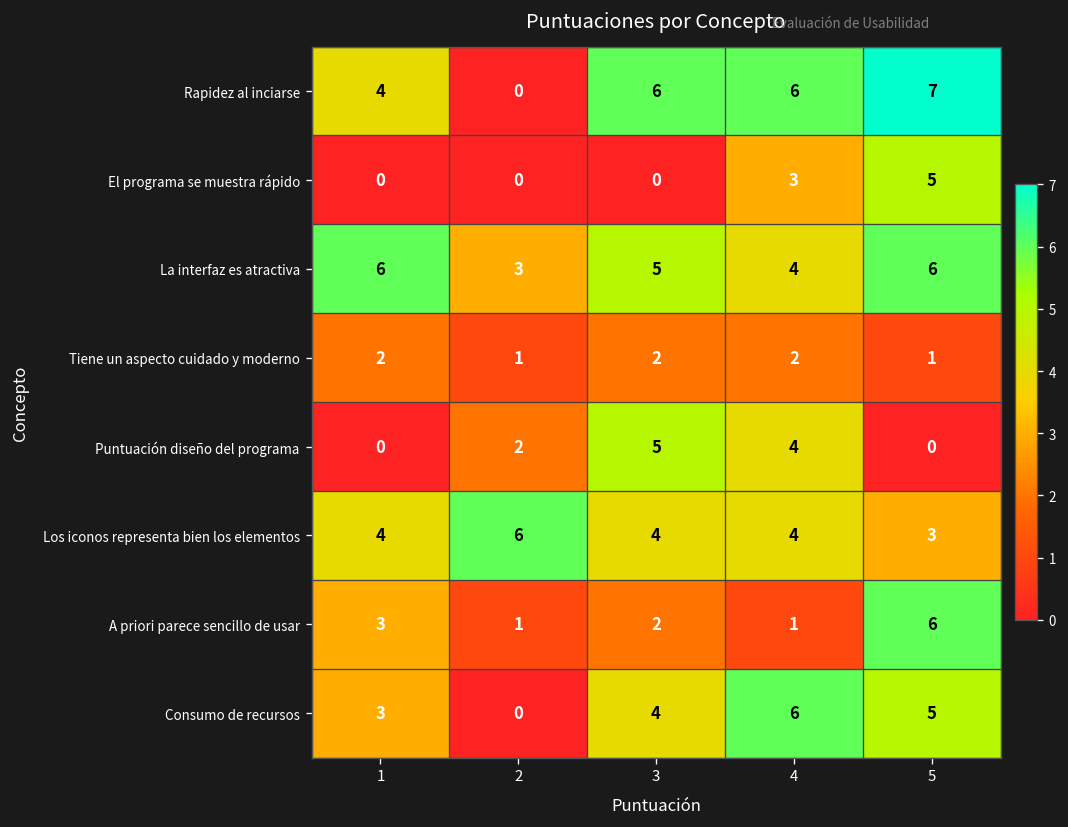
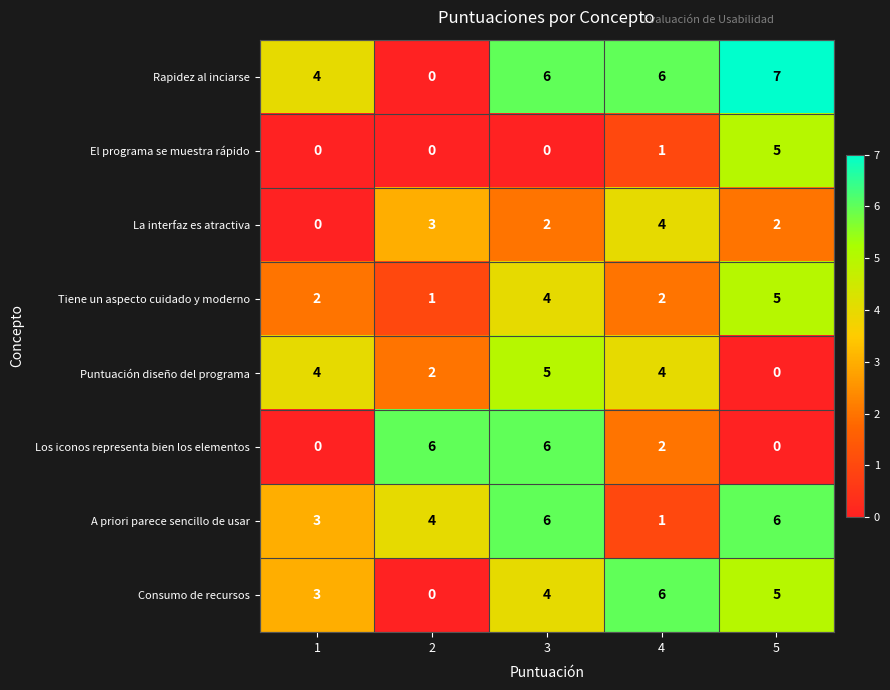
  {
    "Rapidez al inciarse": {
      "1": 4,
      "2": 0,
      "3": 6,
      "4": 6,
      "5": 7
    },
    "El programa se muestra rápido": {
      "1": 0,
      "2": 0,
      "3": 0,
-     "4": 3,
+     "4": 1,
      "5": 5
    },
    "La interfaz es atractiva": {
-     "1": 6,
+     "1": 0,
      "2": 3,
-     "3": 5,
+     "3": 2,
      "4": 4,
-     "5": 6
+     "5": 2
    },
    "Tiene un aspecto cuidado y moderno": {
      "1": 2,
      "2": 1,
-     "3": 2,
+     "3": 4,
      "4": 2,
-     "5": 1
+     "5": 5
    },
    "Puntuación diseño del programa": {
-     "1": 0,
+     "1": 4,
      "2": 2,
      "3": 5,
      "4": 4,
      "5": 0
    },
    "Los iconos representa bien los elementos": {
-     "1": 4,
+     "1": 0,
      "2": 6,
-     "3": 4,
-     "4": 4,
-     "5": 3
+     "3": 6,
+     "4": 2,
+     "5": 0
    },
    "A priori parece sencillo de usar": {
      "1": 3,
-     "2": 1,
-     "3": 2,
+     "2": 4,
+     "3": 6,
      "4": 1,
      "5": 6
    },
    "Consumo de recursos": {
      "1": 3,
      "2": 0,
      "3": 4,
      "4": 6,
      "5": 5
    }
  }
